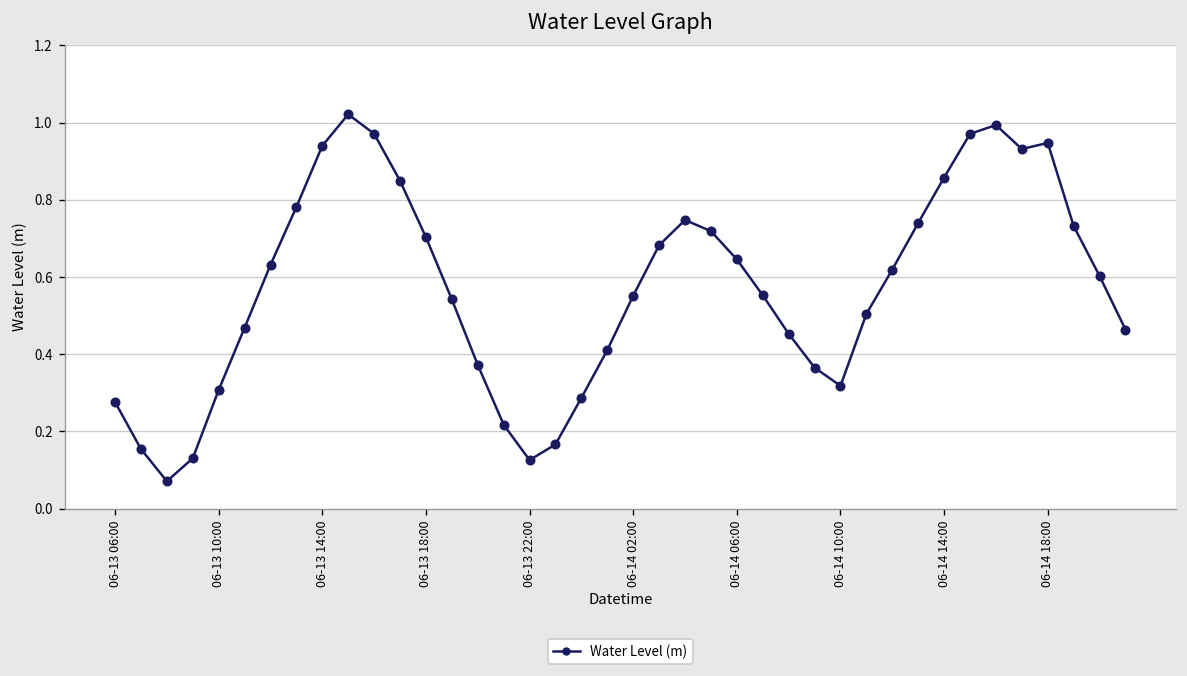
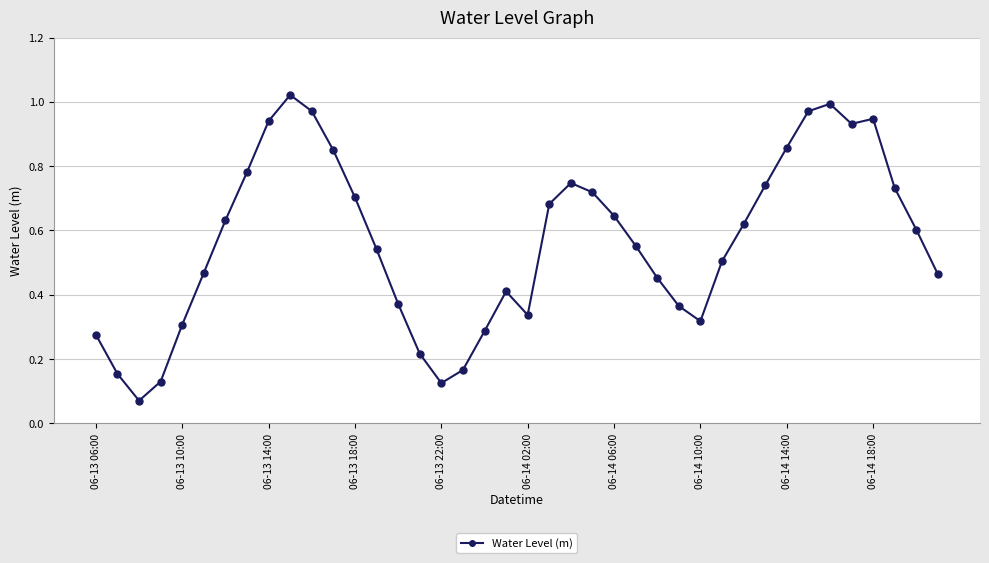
  {
    "06-13 06:00": 0.28,
    "06-13 10:00": 0.31,
    "06-13 14:00": 0.94,
    "06-13 18:00": 0.70,
    "06-13 22:00": 0.13,
-   "06-14 02:00": 0.55,
+   "06-14 02:00": 0.34,
    "06-14 06:00": 0.65,
    "06-14 10:00": 0.32,
    "06-14 14:00": 0.86,
    "06-14 18:00": 0.95
  }
